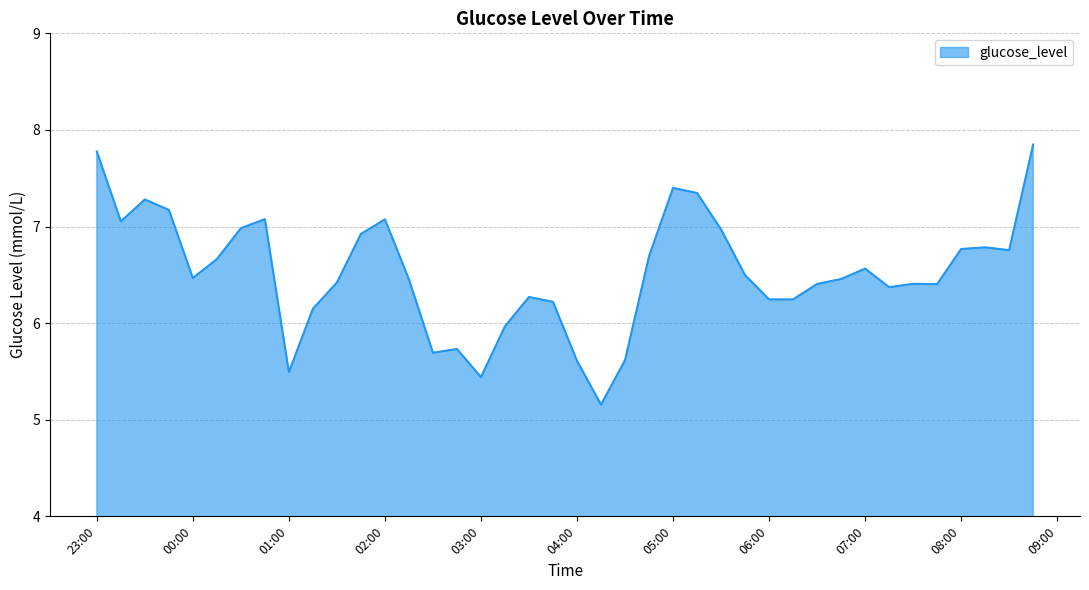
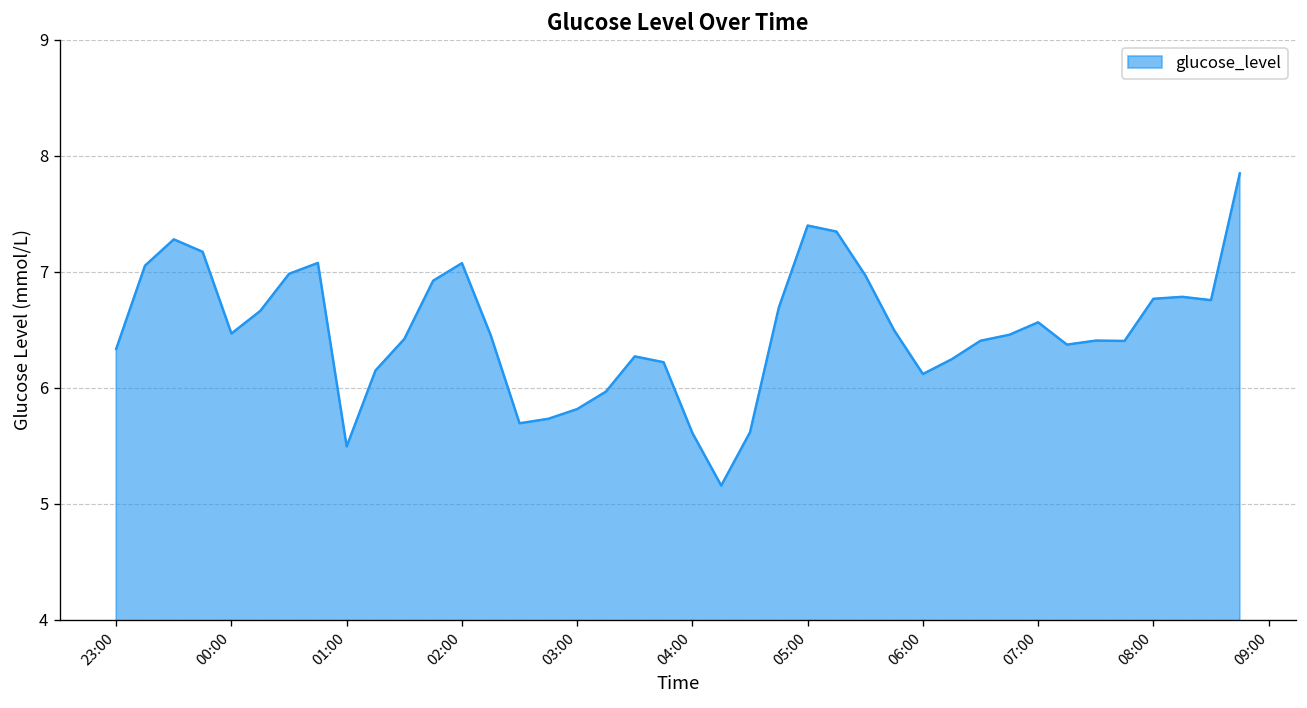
  {
-   "23:00": 7.8,
+   "23:00": 6.3,
    "00:00": 6.5,
    "01:00": 5.5,
    "02:00": 7.1,
-   "03:00": 5.4,
+   "03:00": 5.8,
    "04:00": 5.6,
    "05:00": 7.4,
-   "06:00": 6.2,
+   "06:00": 6.1,
    "07:00": 6.6,
    "08:00": 6.8
  }
